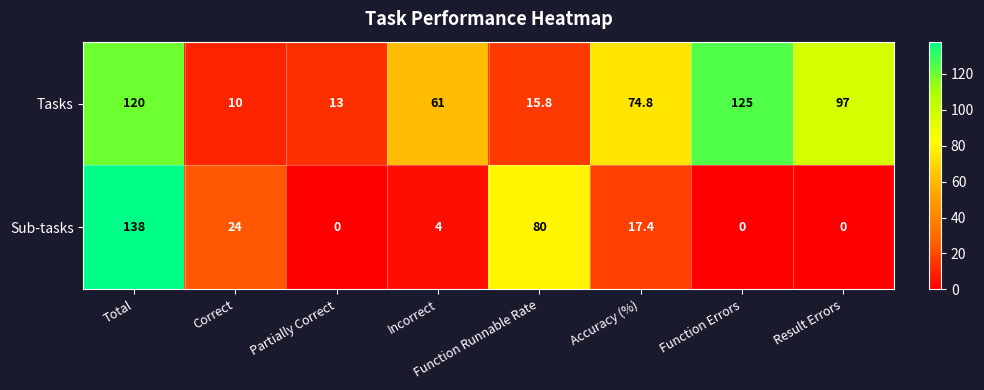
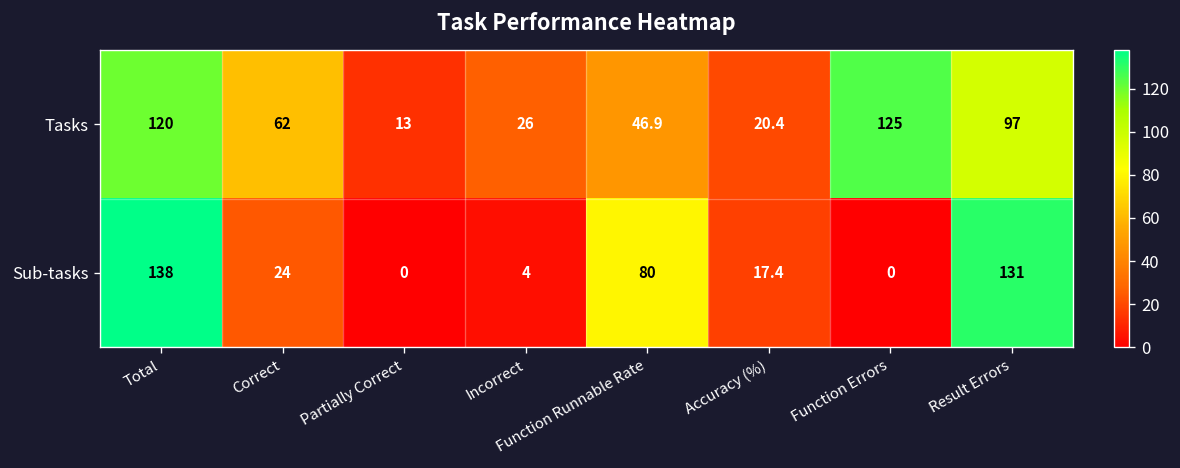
  {
    "Tasks": {
      "Total": 120,
-     "Correct": 10,
+     "Correct": 62,
      "Partially Correct": 13,
-     "Incorrect": 61,
-     "Function Runnable Rate": 15.8,
-     "Accuracy (%)": 74.8,
+     "Incorrect": 26,
+     "Function Runnable Rate": 46.9,
+     "Accuracy (%)": 20.4,
      "Function Errors": 125,
      "Result Errors": 97
    },
    "Sub-tasks": {
      "Total": 138,
      "Correct": 24,
      "Partially Correct": 0,
      "Incorrect": 4,
      "Function Runnable Rate": 80,
      "Accuracy (%)": 17.4,
      "Function Errors": 0,
-     "Result Errors": 0
+     "Result Errors": 131
    }
  }
